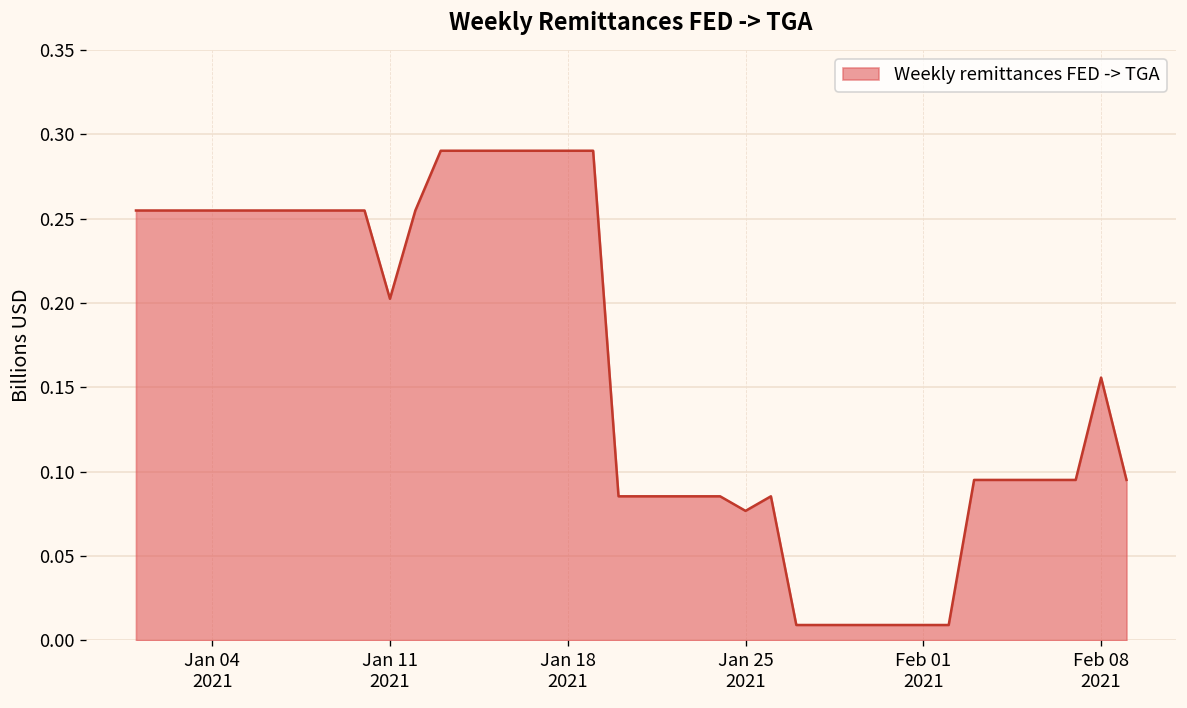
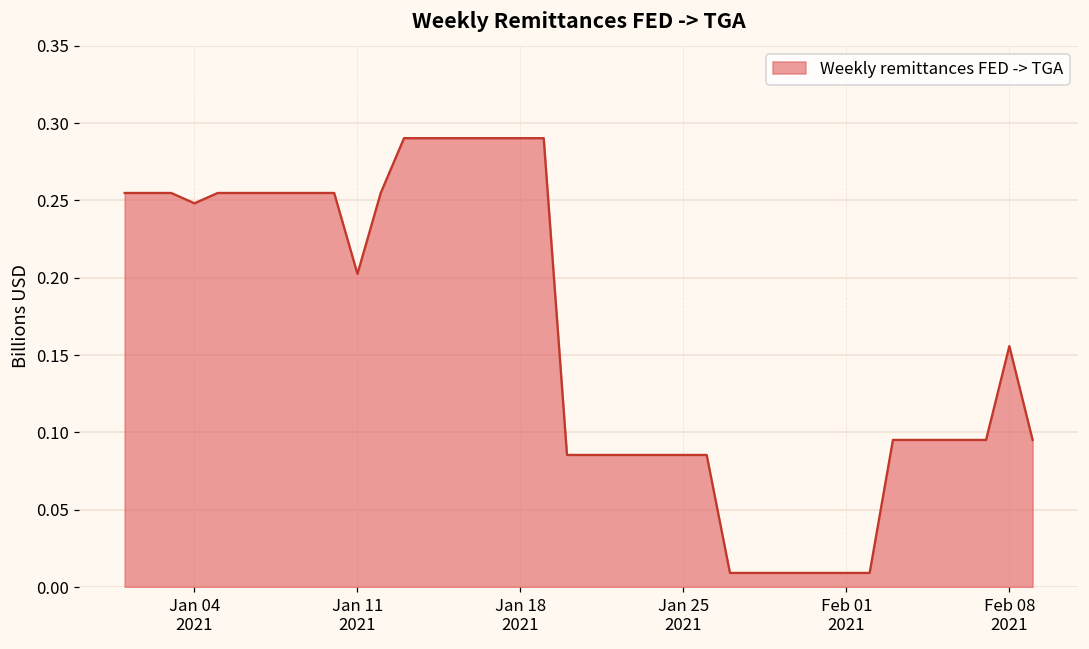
  {
-   "Jan 04 2021": 0.255,
+   "Jan 04 2021": 0.248,
    "Jan 11 2021": 0.203,
    "Jan 18 2021": 0.290,
-   "Jan 25 2021": 0.077,
+   "Jan 25 2021": 0.085,
    "Feb 01 2021": 0.009,
    "Feb 08 2021": 0.156
  }
